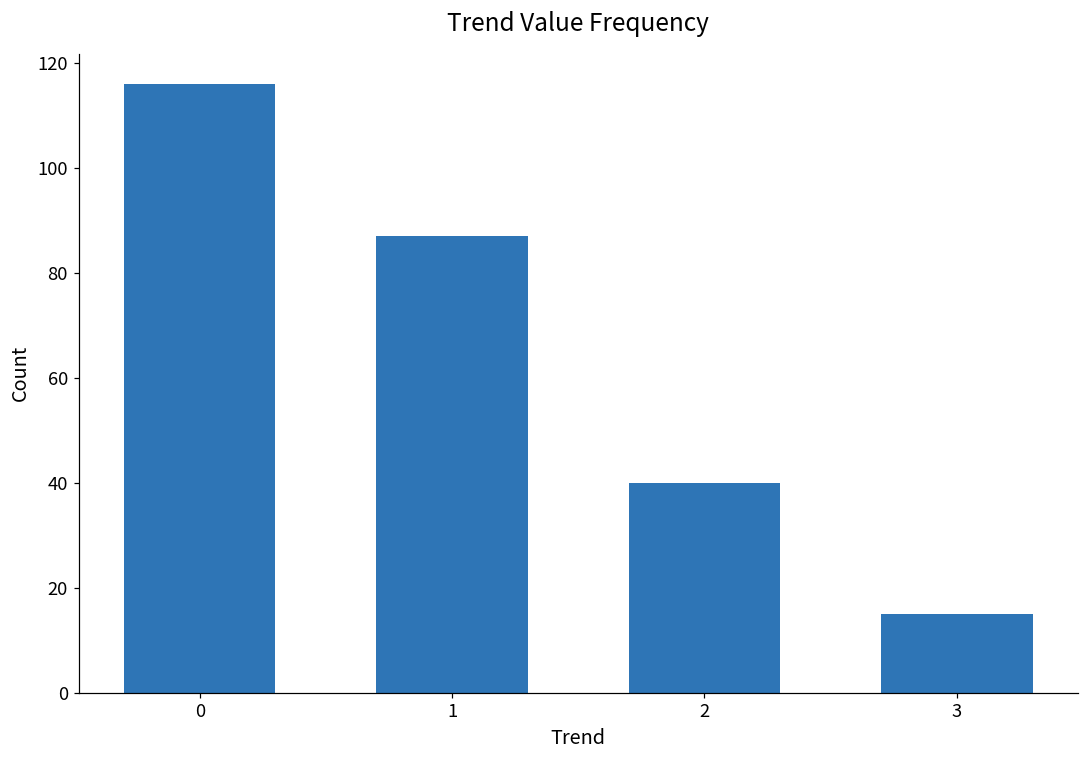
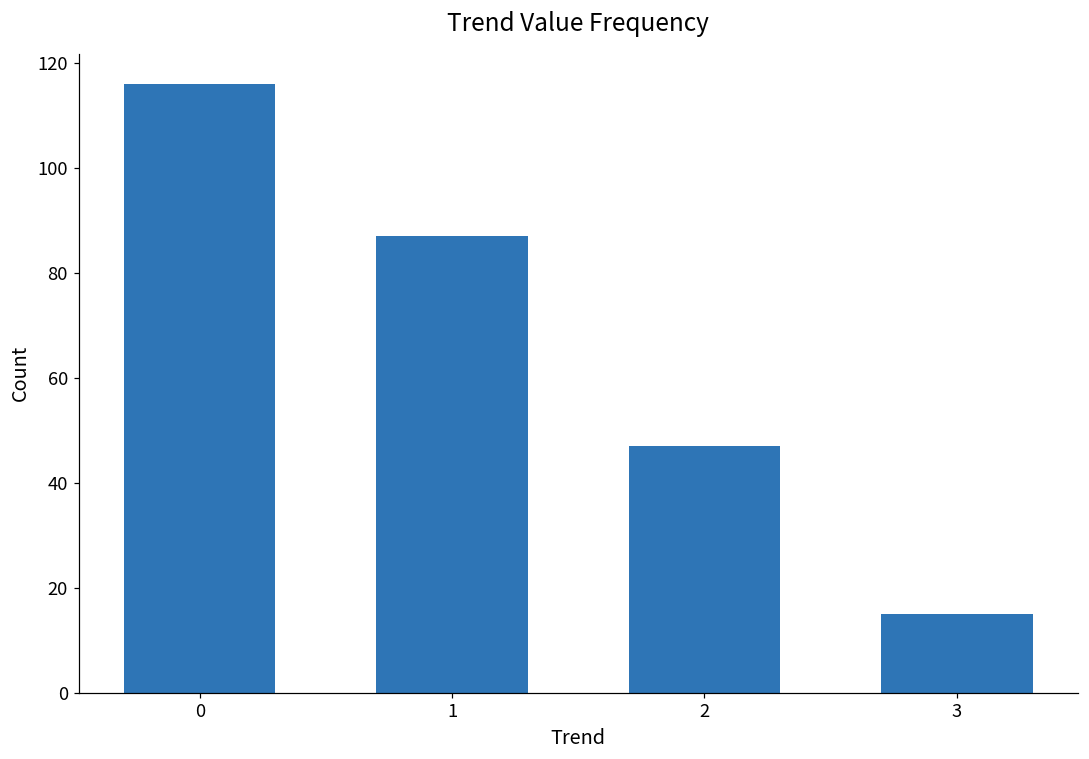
  {
    "0": 116,
    "1": 87,
-   "2": 40,
+   "2": 47,
    "3": 15
  }
